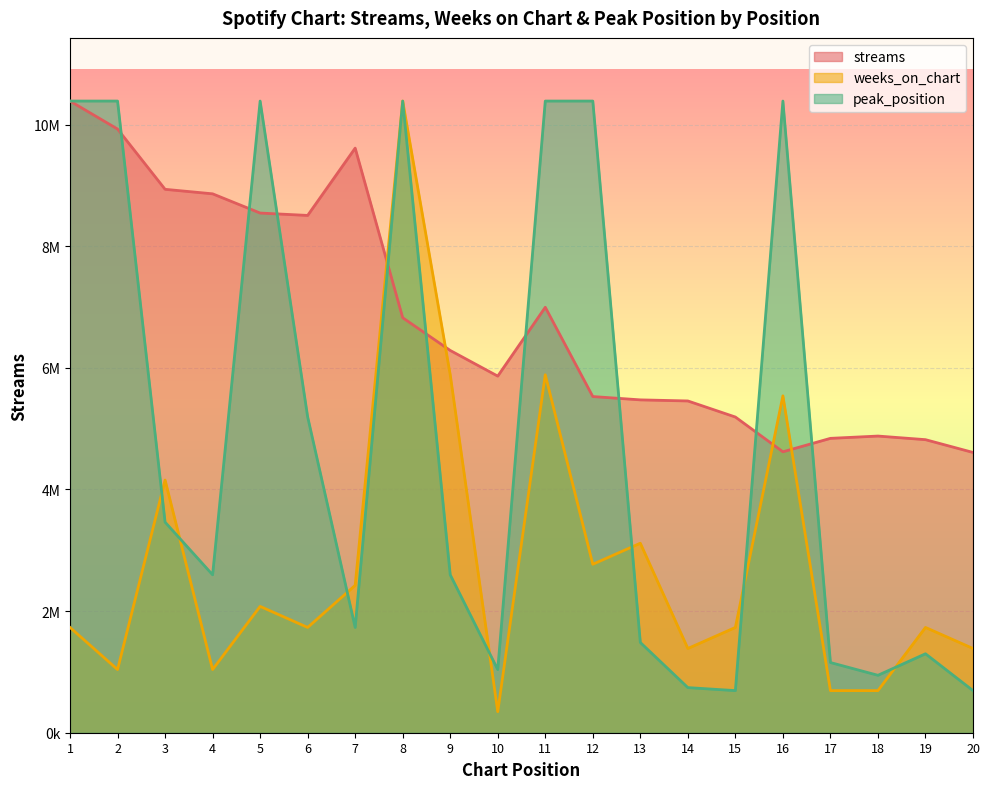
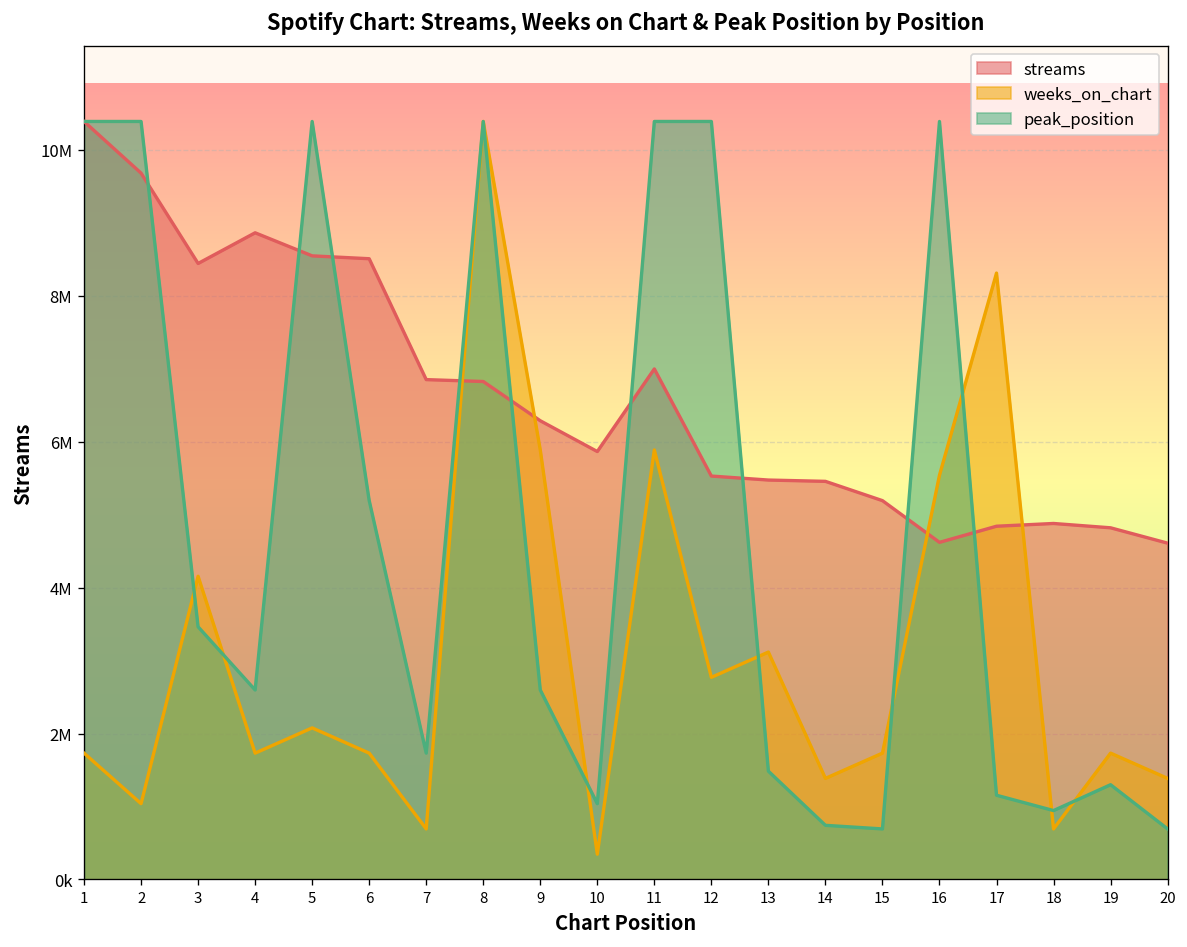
  {
    "streams": {
-     "2": 9900000,
-     "3": 8900000,
+     "2": 9700000,
+     "3": 8400000,
      "4": 8900000,
      "5": 8500000,
      "6": 8500000,
-     "7": 9600000,
+     "7": 6900000,
      "8": 6800000,
      "9": 6300000,
      "10": 5900000,
      "11": 7000000,
      "12": 5500000,
      "13": 5500000,
      "14": 5500000,
      "15": 5200000,
      "16": 4600000,
      "17": 4800000,
      "18": 4900000,
      "19": 4800000,
      "20": 4600000
    },
    "weeks_on_chart": {
      "1": 1700000,
      "2": 1000000,
      "3": 4200000,
-     "4": 1000000,
+     "4": 1700000,
      "5": 2100000,
      "6": 1700000,
-     "7": 2400000,
+     "7": 700000,
      "9": 5900000,
      "10": 300000,
      "11": 5900000,
      "12": 2800000,
      "13": 3100000,
      "14": 1400000,
      "15": 1700000,
      "16": 5500000,
-     "17": 700000,
+     "17": 8300000,
      "18": 700000,
      "19": 1700000,
      "20": 1400000
    },
    "peak_position": {
      "2": 10400000,
      "3": 3500000,
      "4": 2600000,
      "5": 10400000,
      "6": 5200000,
      "7": 1700000,
      "9": 2600000,
      "10": 1000000,
      "11": 10400000,
      "12": 10400000,
      "13": 1500000,
      "14": 700000,
      "15": 700000,
      "16": 10400000,
      "17": 1200000,
      "18": 900000,
      "19": 1300000,
      "20": 700000
    }
  }
